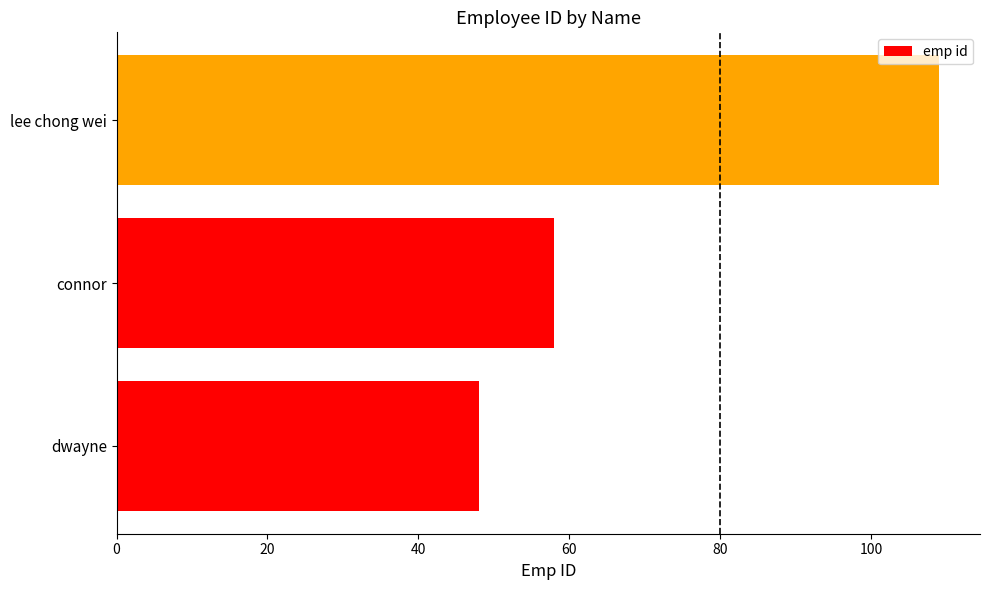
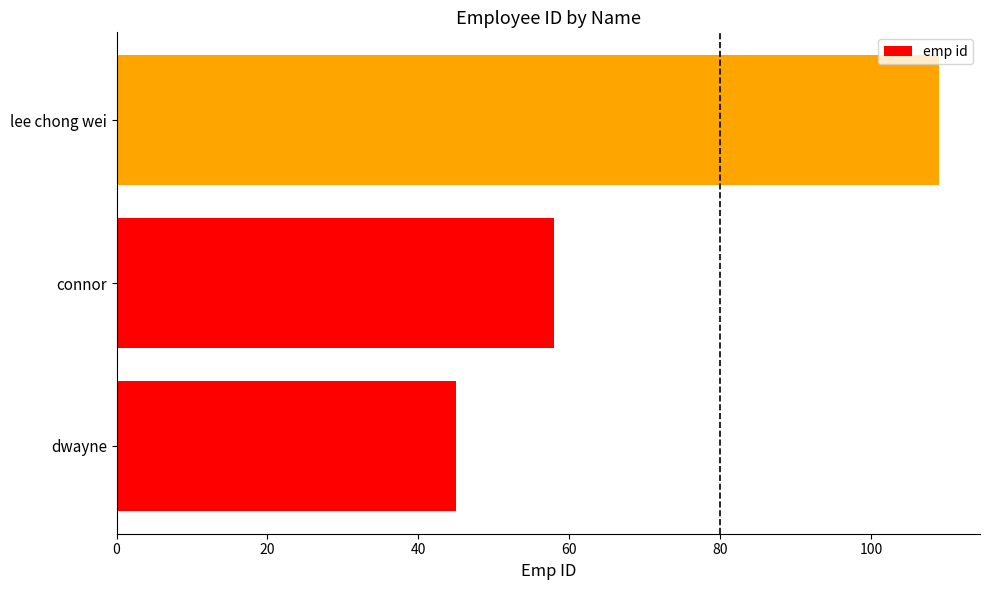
  {
    "lee chong wei": 109,
    "connor": 58,
-   "dwayne": 48
+   "dwayne": 45
  }
